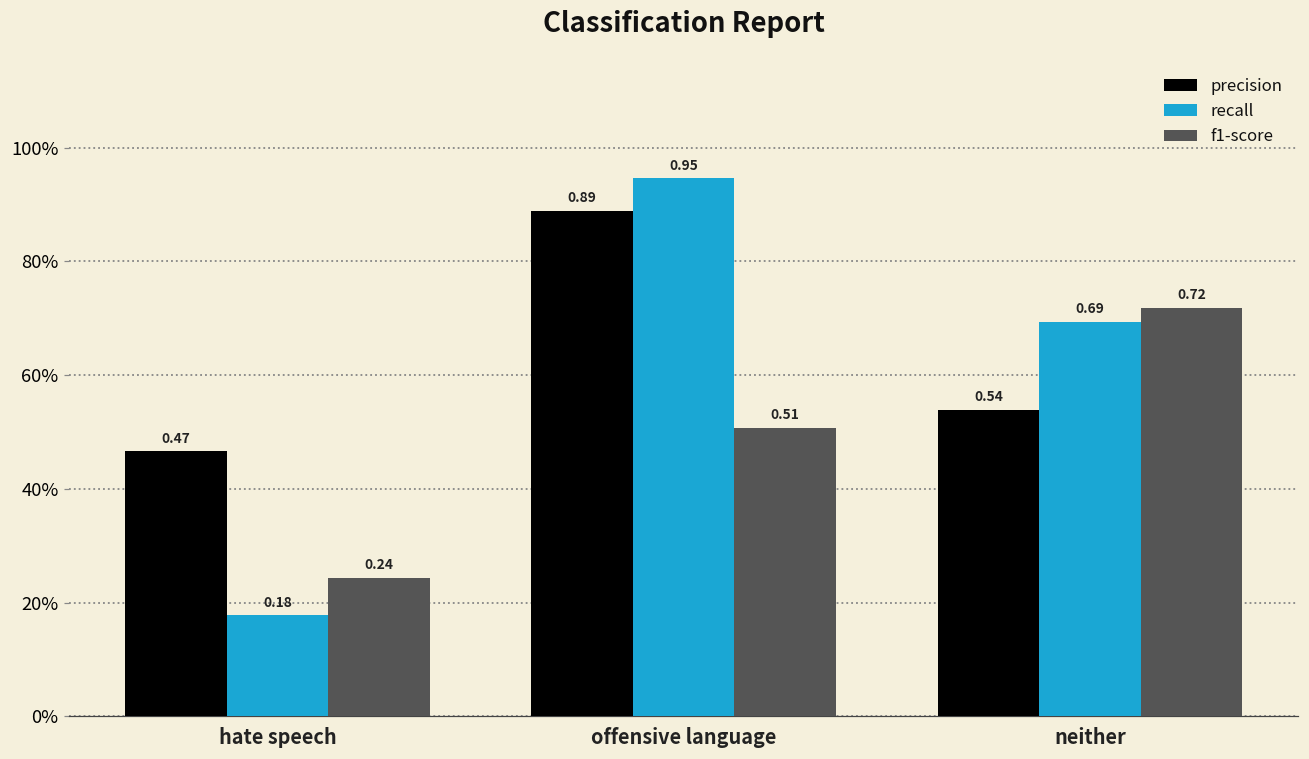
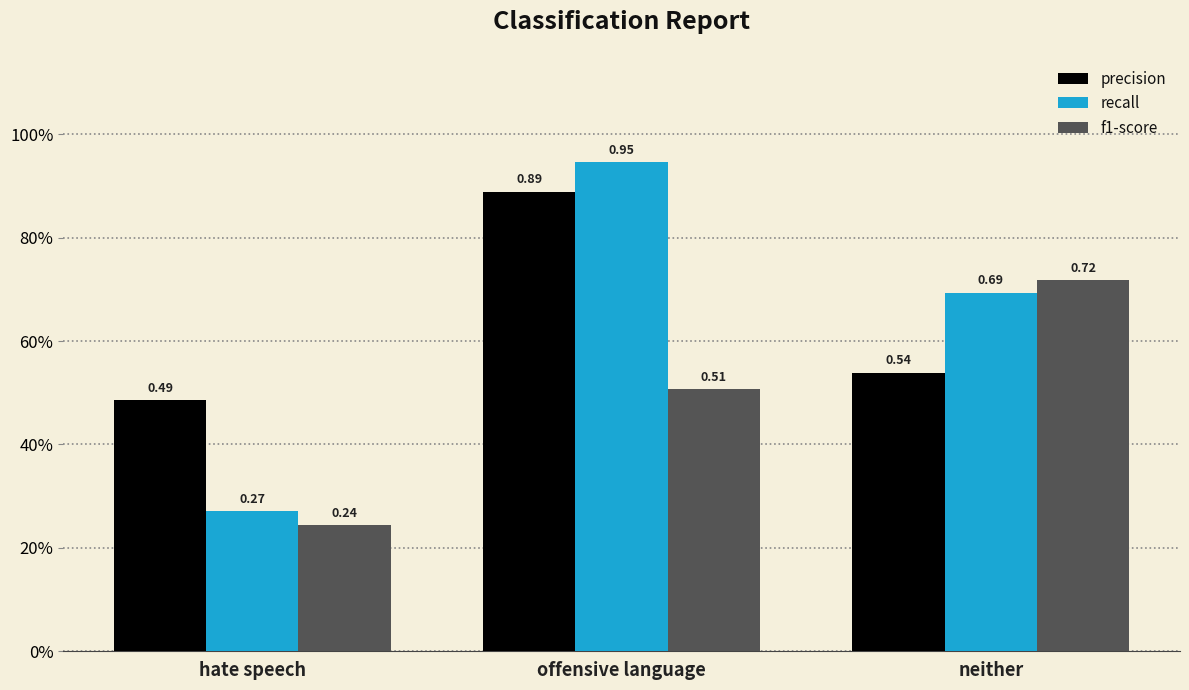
  {
    "precision": {
-     "hate speech": 0.47,
+     "hate speech": 0.49,
      "offensive language": 0.89,
      "neither": 0.54
    },
    "recall": {
-     "hate speech": 0.18,
+     "hate speech": 0.27,
      "offensive language": 0.95,
      "neither": 0.69
    },
    "f1-score": {
      "hate speech": 0.24,
      "offensive language": 0.51,
      "neither": 0.72
    }
  }
